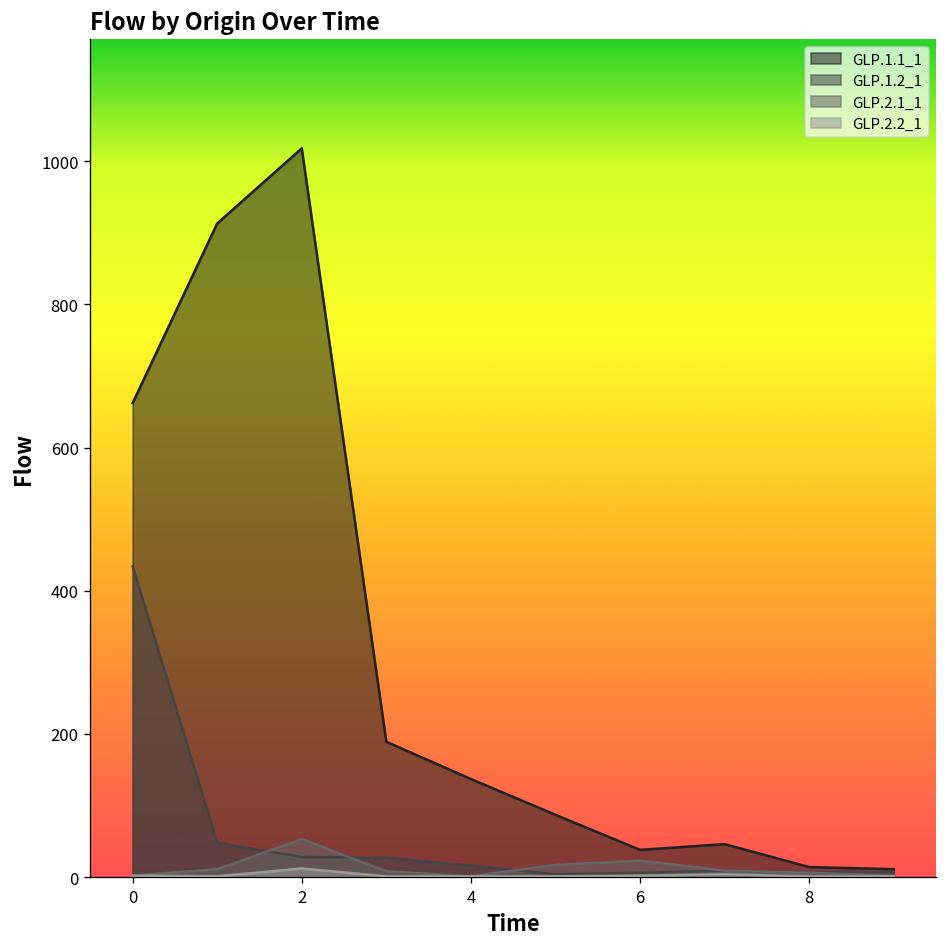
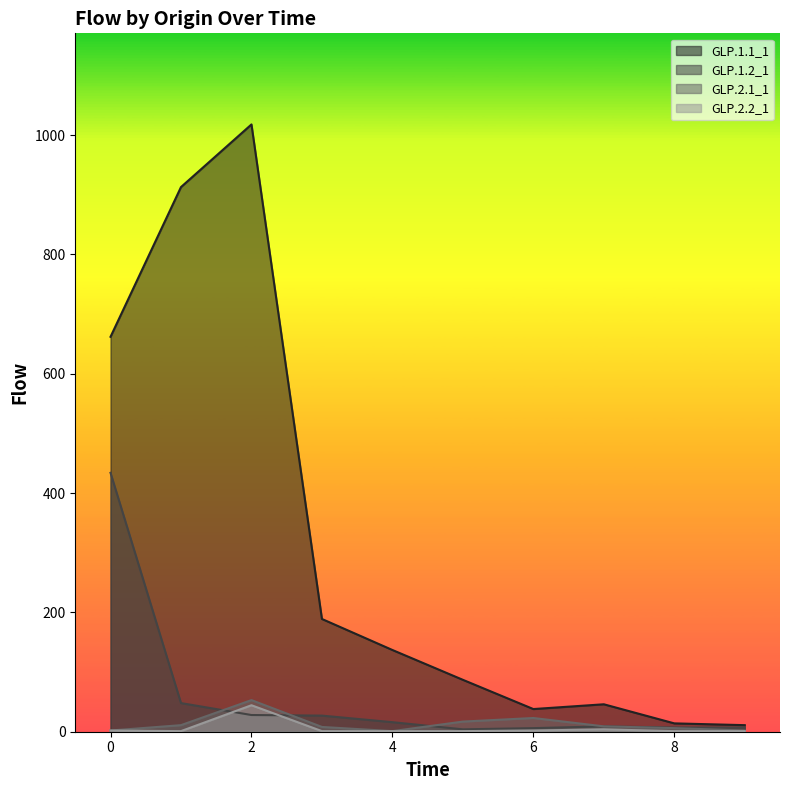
  {
    "GLP.2.2_1": {
-     "2": 10,
+     "2": 40,
      "8": 0
    }
  }
